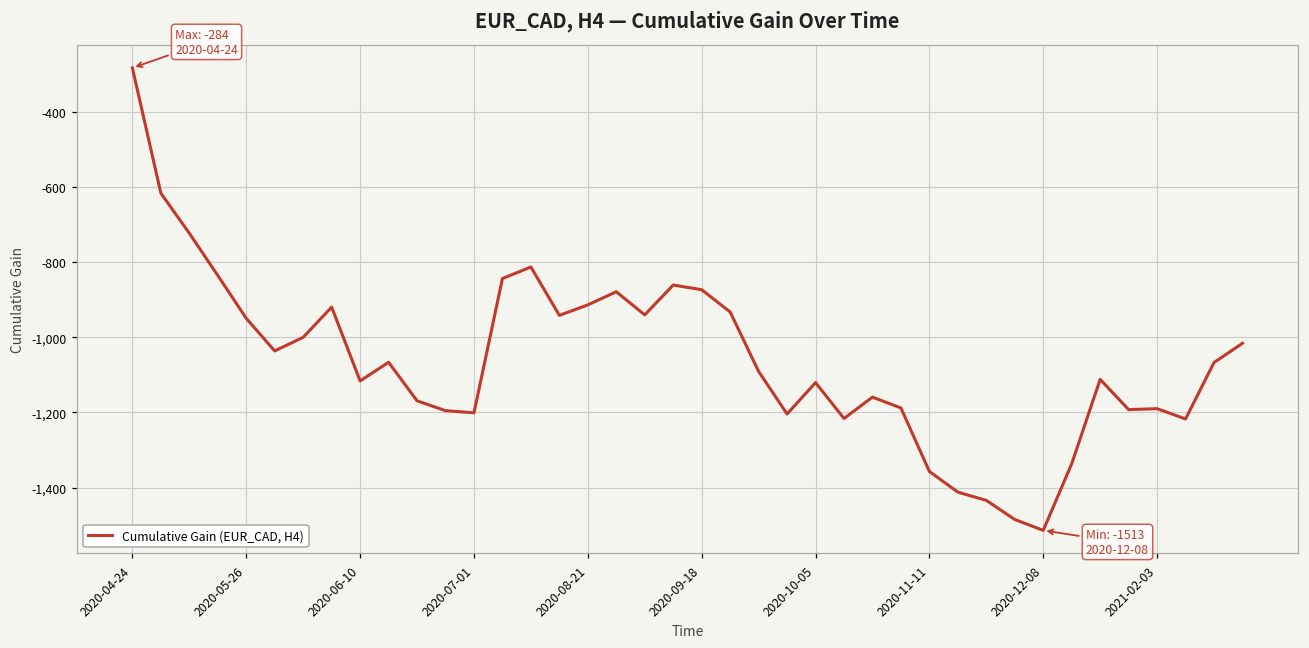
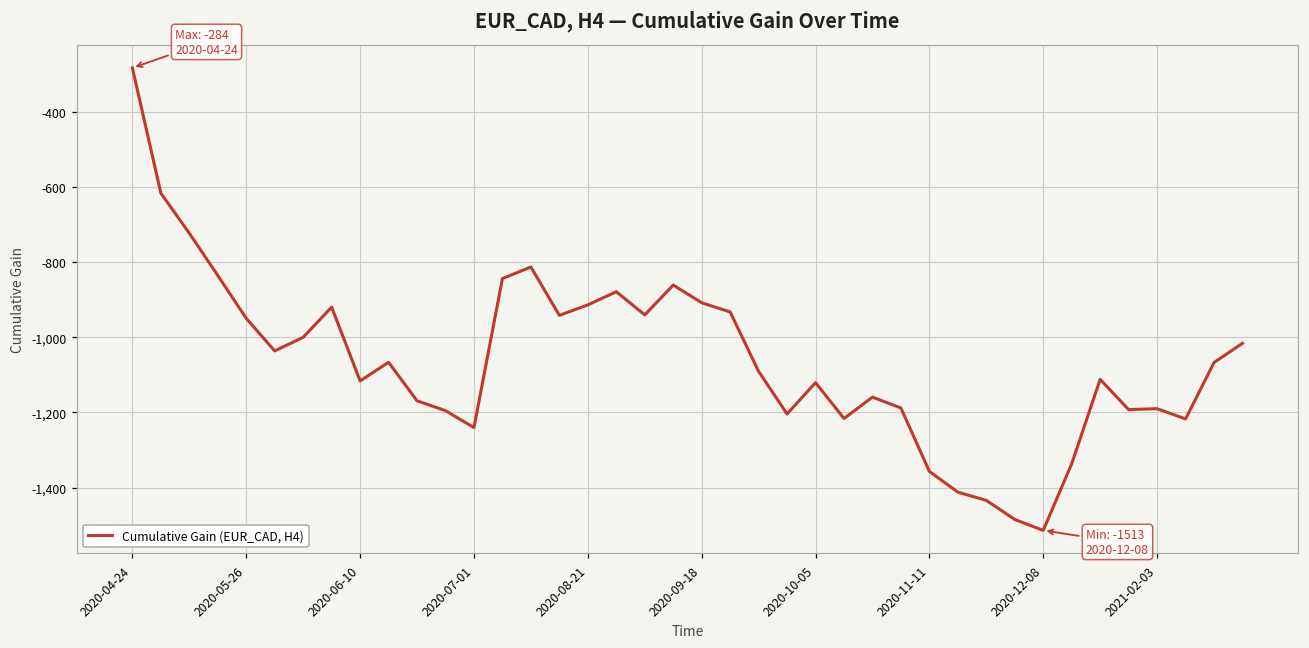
  {
    "2020-05-26": "-950",
    "2020-06-10": "-1,120",
-   "2020-07-01": "-1,200",
+   "2020-07-01": "-1,240",
    "2020-08-21": "-910",
-   "2020-09-18": "-870",
+   "2020-09-18": "-910",
    "2020-10-05": "-1,120",
    "2020-11-11": "-1,360",
    "2021-02-03": "-1,190"
  }
